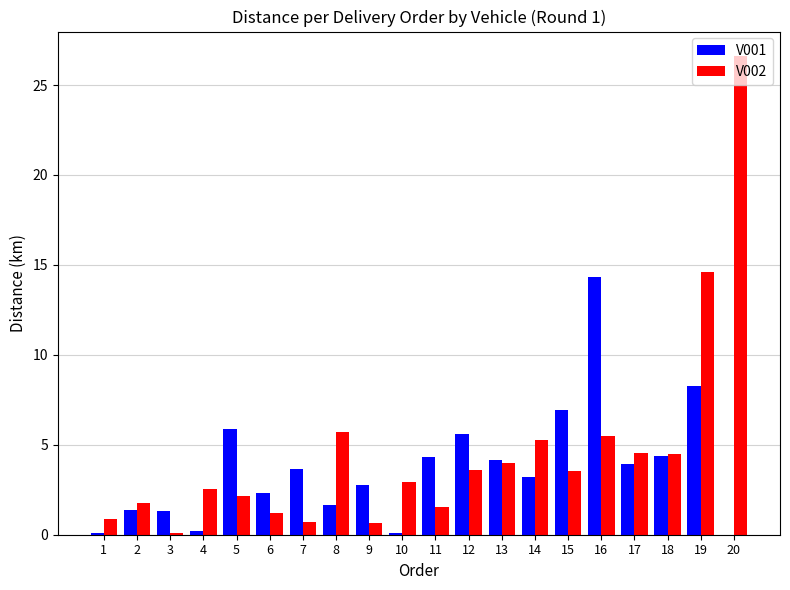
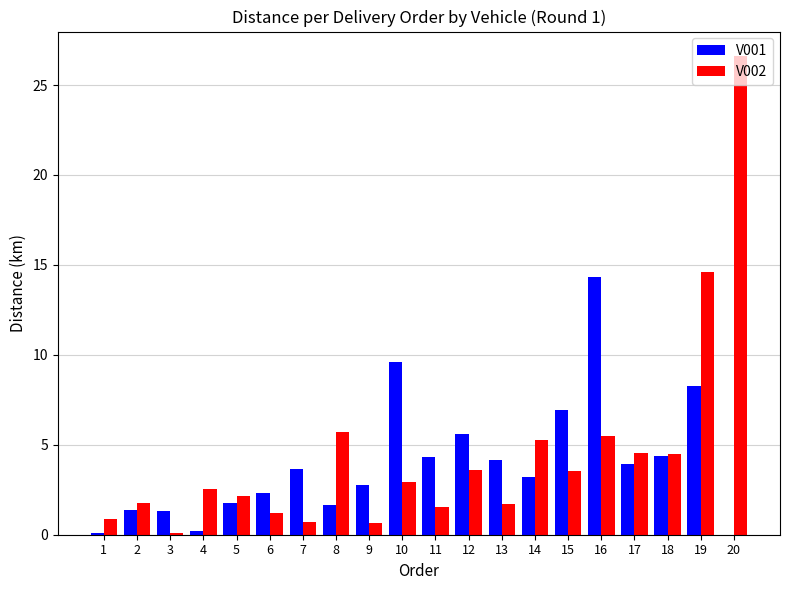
  {
    "V001": {
      "2": 1.4,
      "3": 1.3,
      "4": 0.2,
-     "5": 5.9,
+     "5": 1.8,
      "6": 2.3,
      "7": 3.6,
      "8": 1.7,
      "9": 2.7,
-     "10": 0.1,
+     "10": 9.6,
      "11": 4.3,
      "12": 5.6,
      "13": 4.1,
      "14": 3.2,
      "15": 6.9,
      "16": 14.3,
      "17": 3.9,
      "18": 4.4,
      "19": 8.3,
      "20": 0.0
    },
    "V002": {
      "1": 0.9,
      "2": 1.8,
      "4": 2.5,
      "5": 2.2,
      "6": 1.2,
      "7": 0.7,
      "8": 5.7,
      "9": 0.7,
      "10": 3.0,
      "11": 1.6,
      "12": 3.6,
-     "13": 4.0,
+     "13": 1.7,
      "14": 5.3,
      "15": 3.6,
      "16": 5.5,
      "17": 4.5,
      "18": 4.5,
      "19": 14.6
    }
  }
